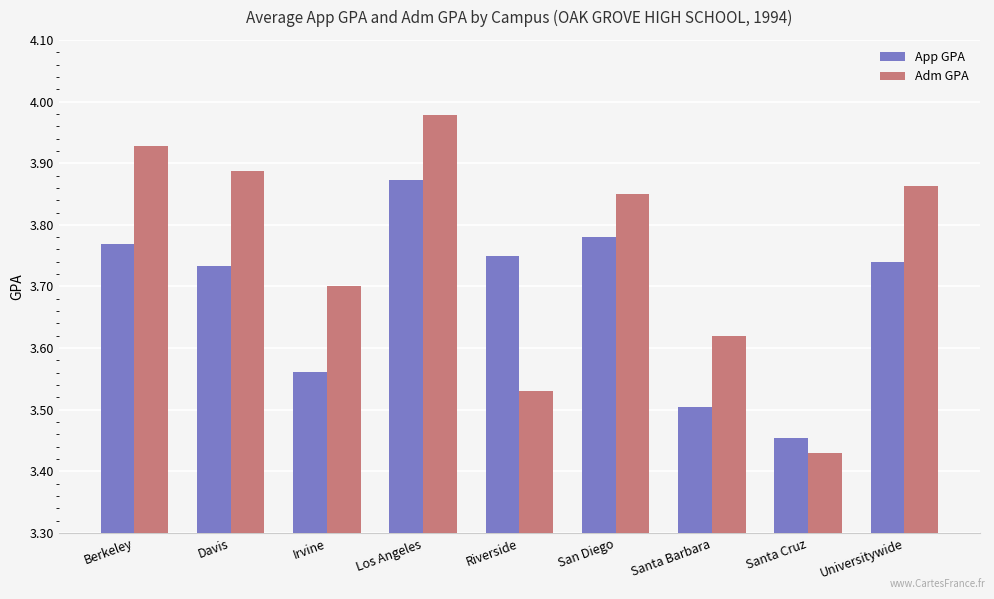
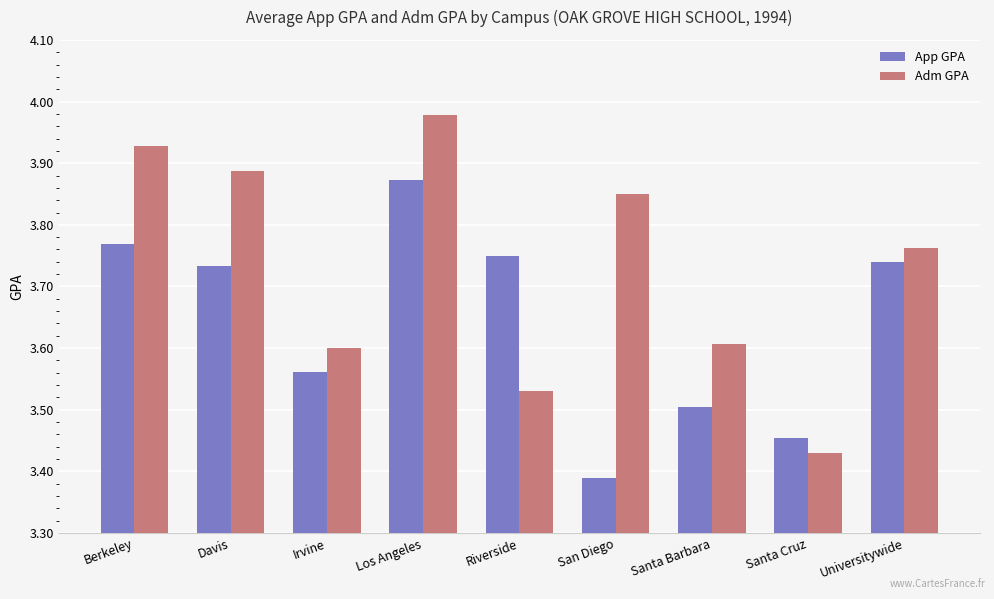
  {
    "App GPA": {
      "Berkeley": 3.77,
      "Davis": 3.73,
      "Irvine": 3.56,
      "Los Angeles": 3.87,
      "Riverside": 3.75,
-     "San Diego": 3.78,
+     "San Diego": 3.39,
      "Santa Barbara": 3.50,
      "Santa Cruz": 3.45,
      "Universitywide": 3.74
    },
    "Adm GPA": {
      "Berkeley": 3.93,
      "Davis": 3.89,
-     "Irvine": 3.7,
+     "Irvine": 3.6,
      "Los Angeles": 3.98,
      "Riverside": 3.53,
      "San Diego": 3.85,
-     "Santa Barbara": 3.62,
+     "Santa Barbara": 3.61,
      "Santa Cruz": 3.43,
-     "Universitywide": 3.86
+     "Universitywide": 3.76
    }
  }
